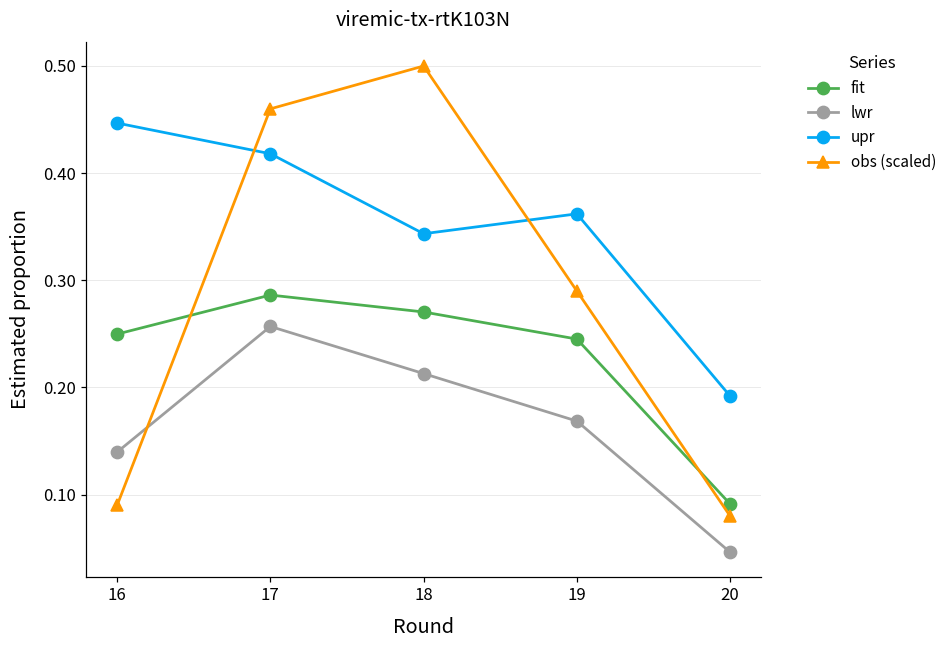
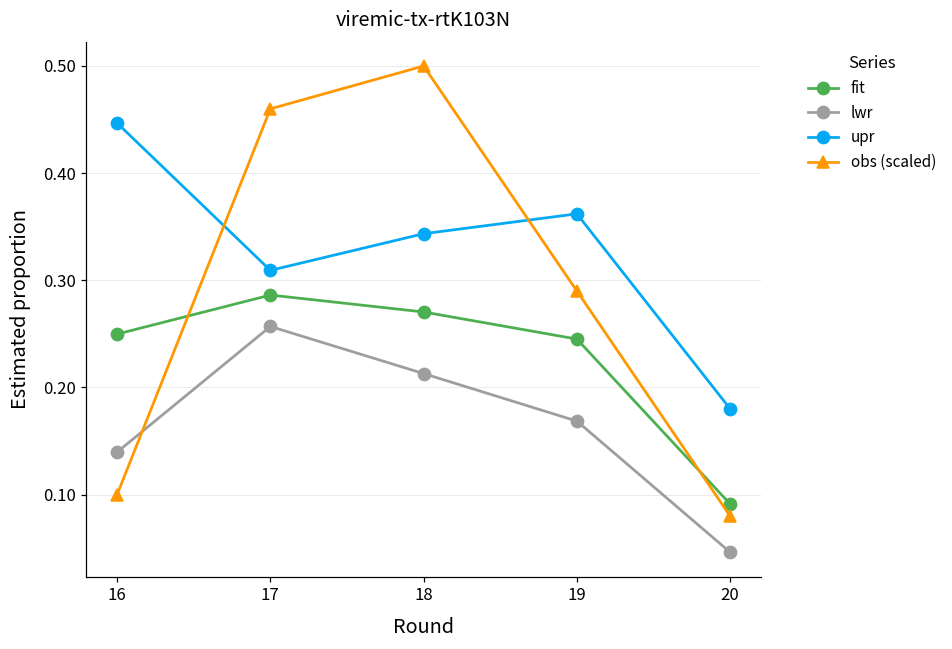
  {
    "fit": {
      "16": 0.25,
      "17": 0.29,
      "18": 0.27,
      "19": 0.25,
      "20": 0.09
    },
    "lwr": {
      "16": 0.14,
      "17": 0.26,
      "18": 0.21,
      "19": 0.17,
      "20": 0.05
    },
    "upr": {
      "16": 0.45,
-     "17": 0.42,
+     "17": 0.31,
      "18": 0.34,
      "19": 0.36,
-     "20": 0.19
+     "20": 0.18
    },
    "obs (scaled)": {
-     "16": 0.09,
+     "16": 0.10,
      "17": 0.46,
      "18": 0.50,
      "19": 0.29,
      "20": 0.08
    }
  }
